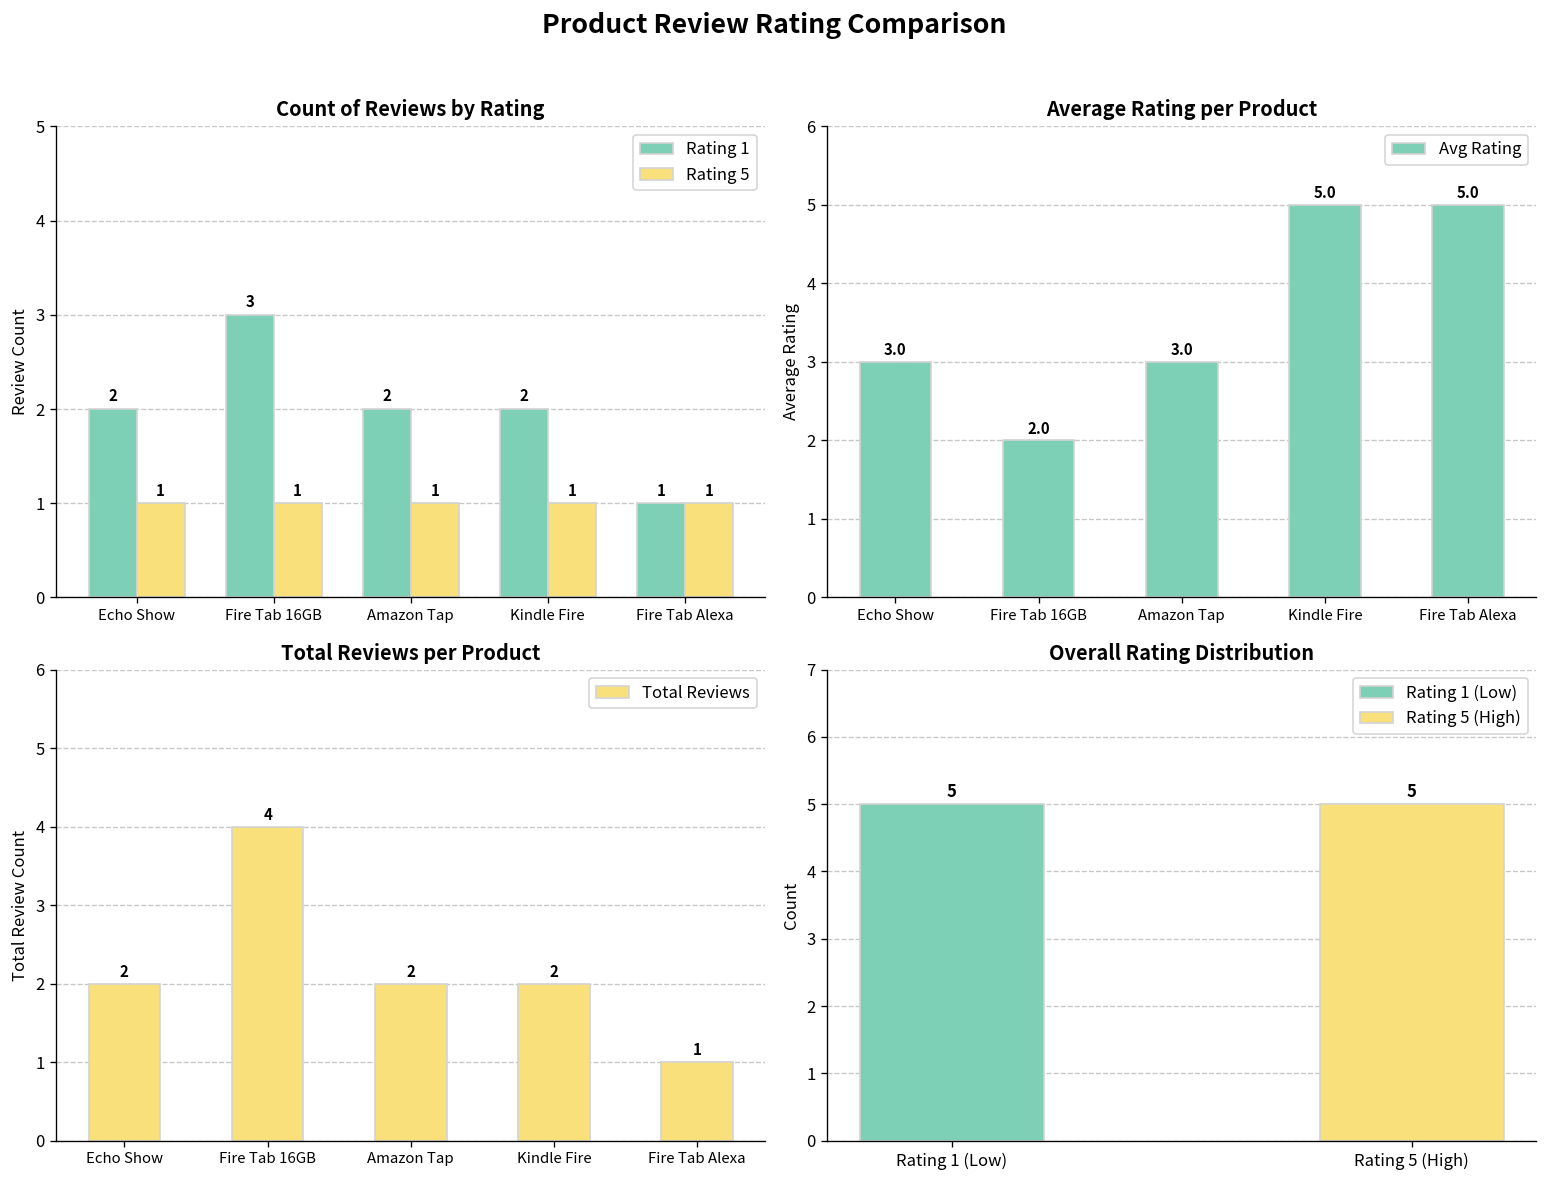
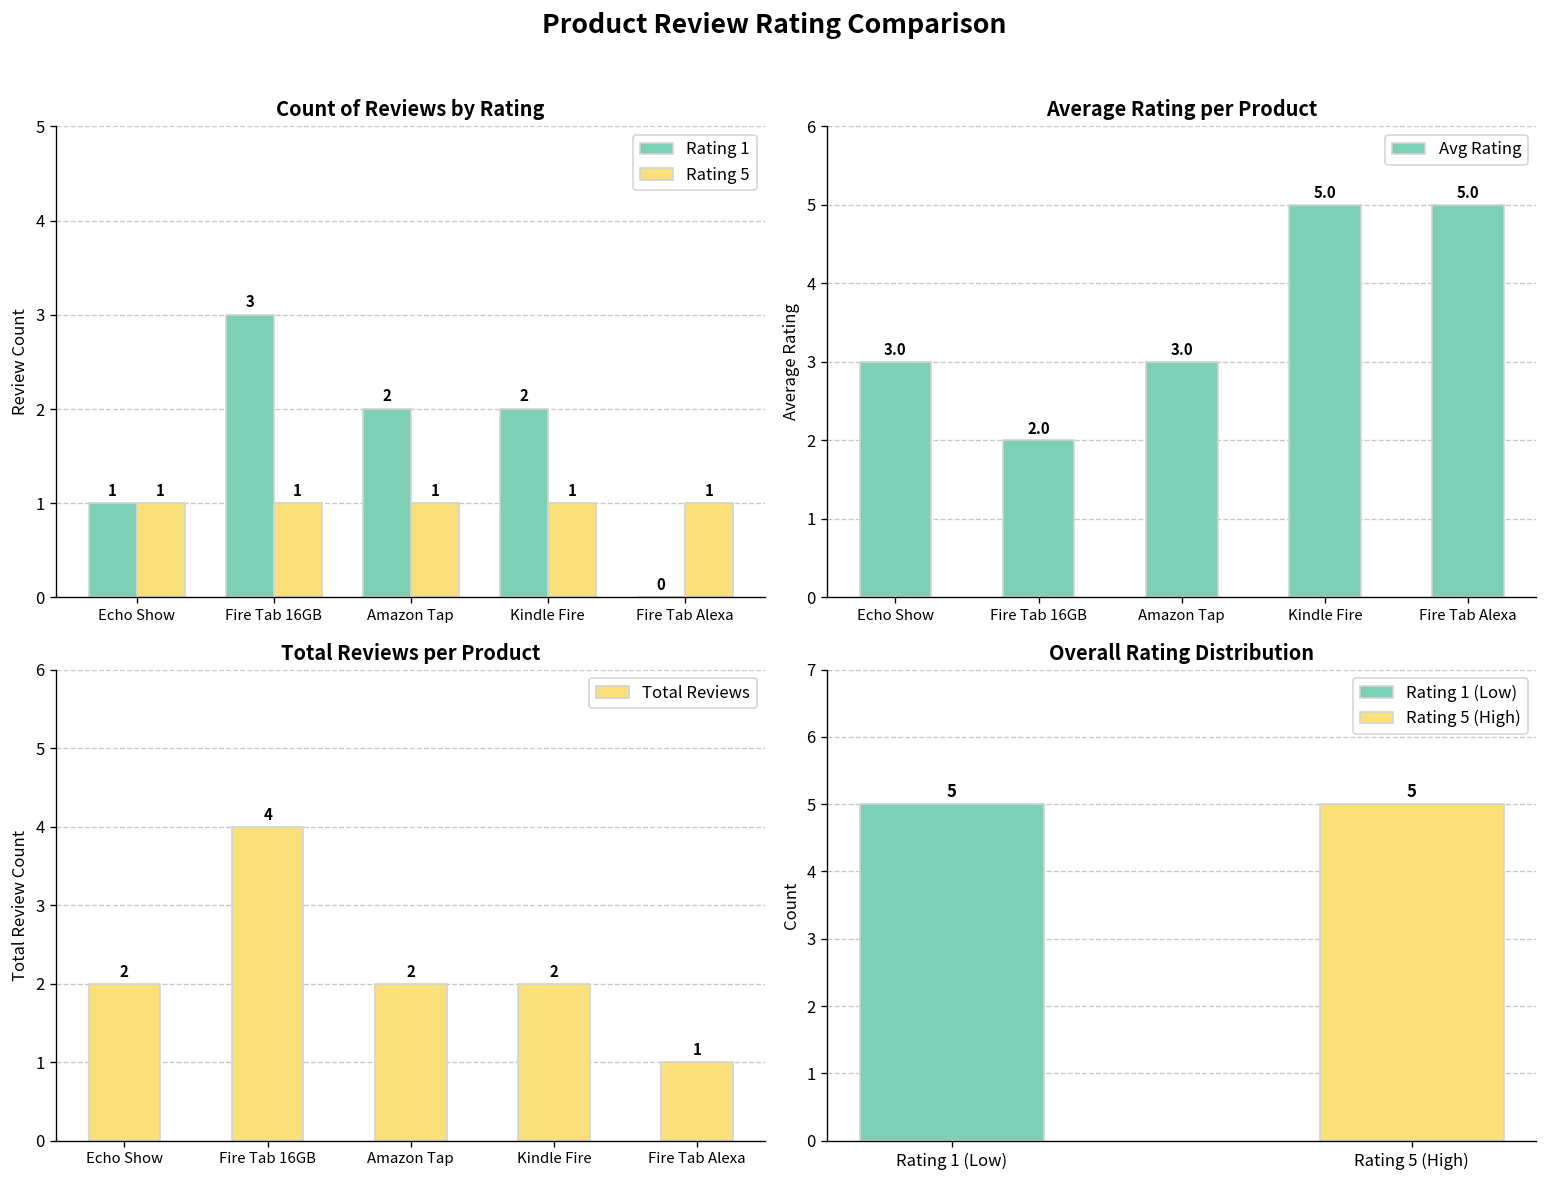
  {
    "Count of Reviews by Rating": {
      "Rating 1": {
-       "Echo Show": 2,
+       "Echo Show": 1,
        "Fire Tab 16GB": 3,
        "Amazon Tap": 2,
        "Kindle Fire": 2,
-       "Fire Tab Alexa": 1
+       "Fire Tab Alexa": 0
      },
      "Rating 5": {
        "Echo Show": 1,
        "Fire Tab 16GB": 1,
        "Amazon Tap": 1,
        "Kindle Fire": 1,
        "Fire Tab Alexa": 1
      }
    },
    "Average Rating per Product": {
      "Echo Show": 3.0,
      "Fire Tab 16GB": 2.0,
      "Amazon Tap": 3.0,
      "Kindle Fire": 5.0,
      "Fire Tab Alexa": 5.0
    },
    "Total Reviews per Product": {
      "Echo Show": 2,
      "Fire Tab 16GB": 4,
      "Amazon Tap": 2,
      "Kindle Fire": 2,
      "Fire Tab Alexa": 1
    },
    "Overall Rating Distribution": {
      "Rating 1 (Low)": 5,
      "Rating 5 (High)": 5
    }
  }
